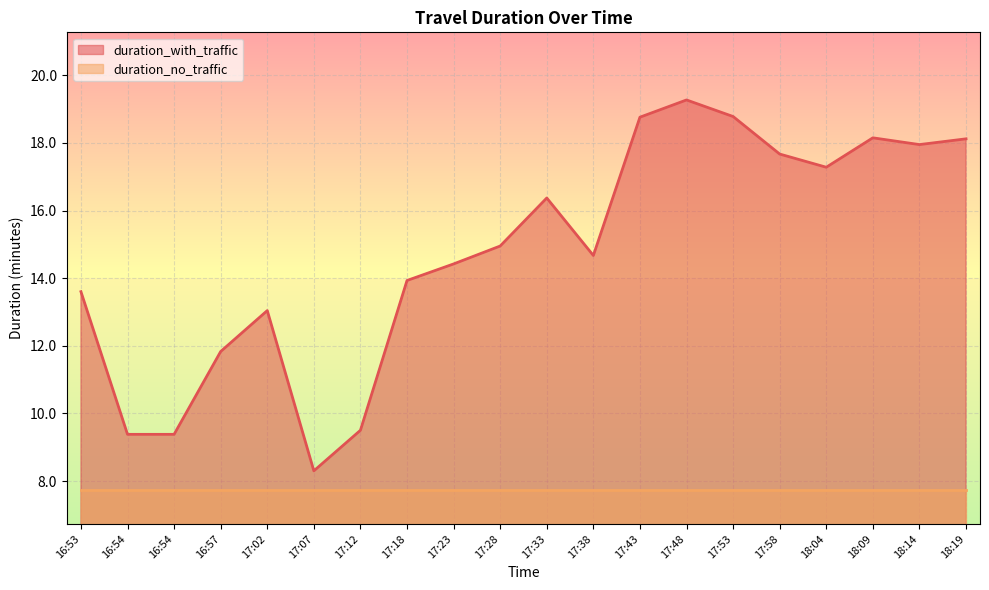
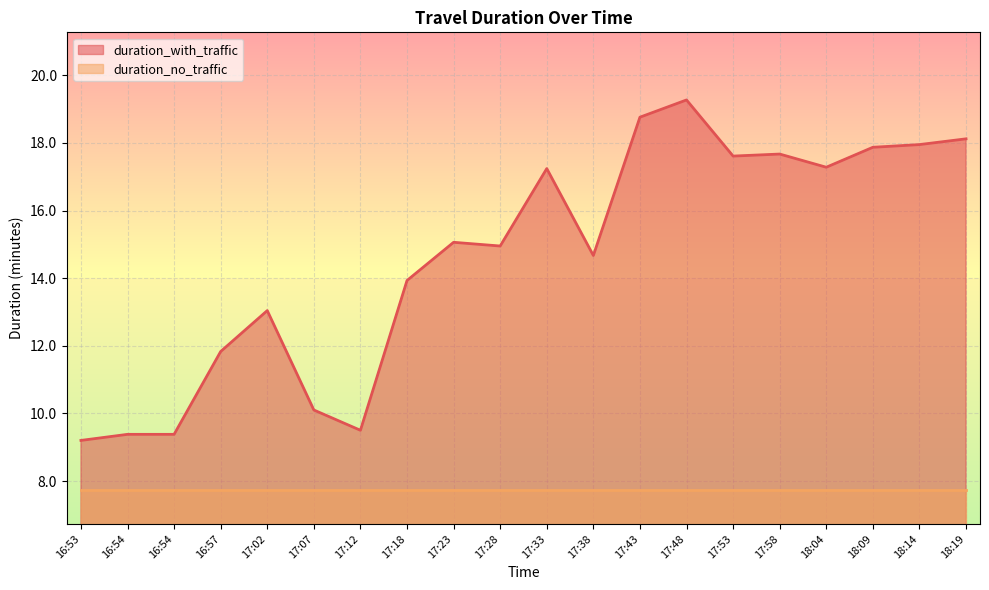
  {
    "duration_with_traffic": {
-     "16:53": 13.6,
+     "16:53": 9.2,
      "16:57": 11.8,
      "17:02": 13.0,
-     "17:07": 8.3,
+     "17:07": 10.1,
      "17:12": 9.5,
      "17:18": 13.9,
-     "17:23": 14.4,
+     "17:23": 15.1,
      "17:28": 15.0,
-     "17:33": 16.4,
+     "17:33": 17.2,
      "17:38": 14.7,
      "17:43": 18.8,
      "17:48": 19.3,
-     "17:53": 18.8,
+     "17:53": 17.6,
      "17:58": 17.7,
      "18:04": 17.3,
-     "18:09": 18.2,
+     "18:09": 17.9,
      "18:14": 18.0,
      "18:19": 18.1
    },
    "duration_no_traffic": {
      "16:53": 7.7,
      "16:57": 7.7,
      "17:02": 7.7,
      "17:07": 7.7,
      "17:12": 7.7,
      "17:18": 7.7,
      "17:23": 7.7,
      "17:28": 7.7,
      "17:33": 7.7,
      "17:38": 7.7,
      "17:43": 7.7,
      "17:48": 7.7,
      "17:53": 7.7,
      "17:58": 7.7,
      "18:04": 7.7,
      "18:09": 7.7,
      "18:14": 7.7,
      "18:19": 7.7
    }
  }
